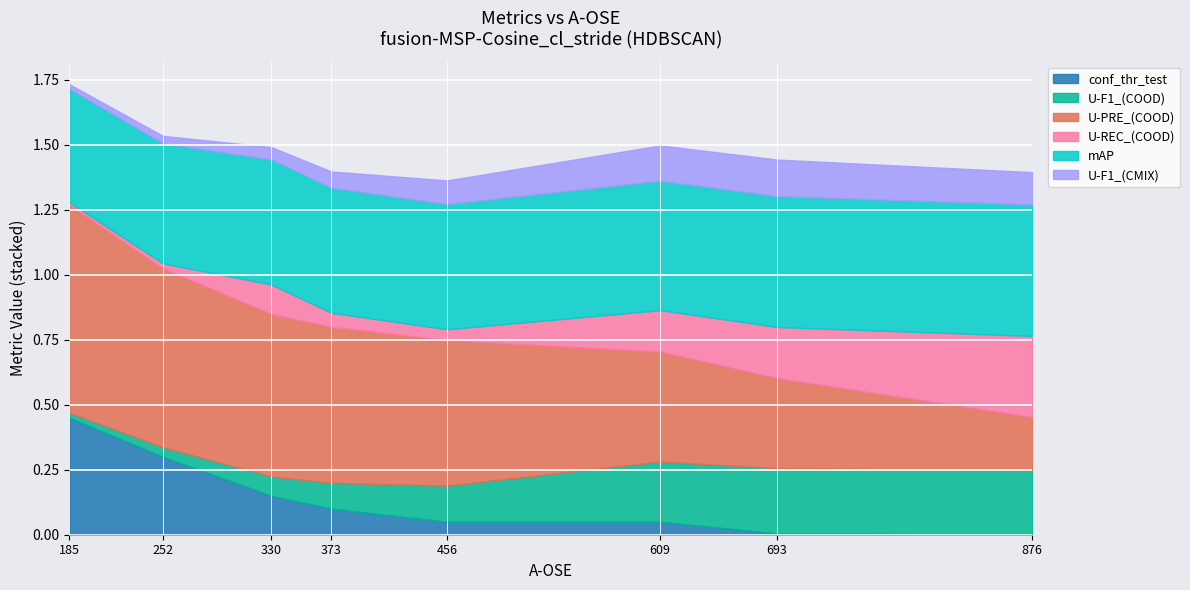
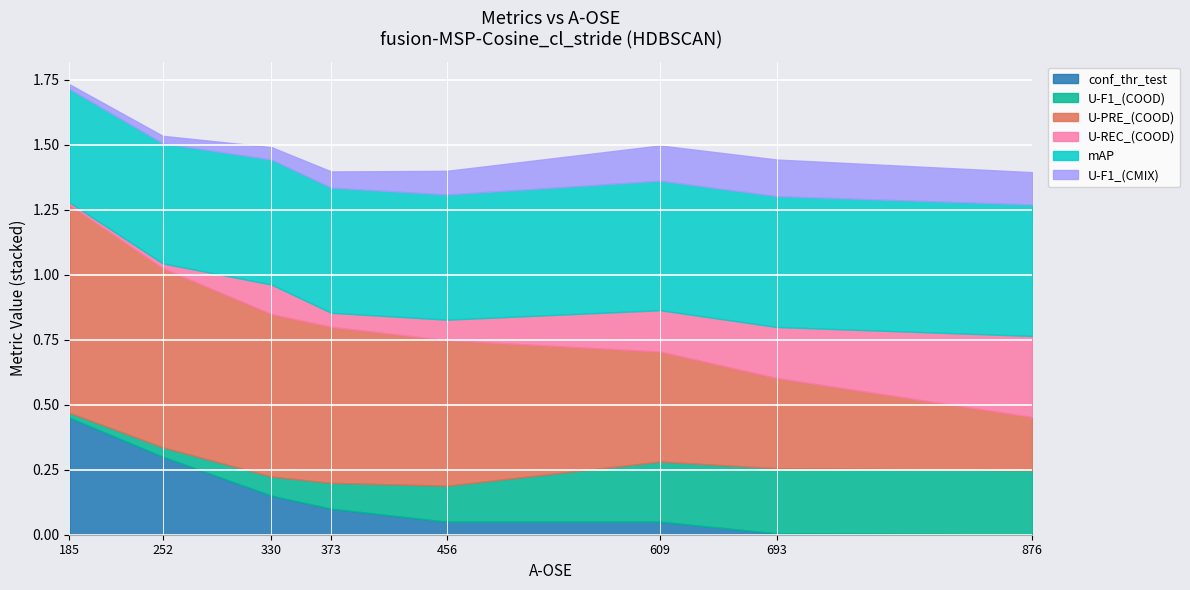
  {
    "conf_thr_test": {
      "185": 0.45,
      "252": 0.30,
      "330": 0.15,
      "373": 0.10,
      "456": 0.05,
      "609": 0.05
    },
    "U-PRE_(COOD)": {
      "252": 0.69,
      "330": 0.63,
      "373": 0.60,
      "456": 0.56,
      "609": 0.42,
      "693": 0.35,
      "876": 0.20
    },
    "U-REC_(COOD)": {
      "252": 0.02,
      "330": 0.11,
      "373": 0.05,
-     "456": 0.04,
+     "456": 0.08,
      "609": 0.16,
      "693": 0.20,
      "876": 0.31
    },
    "U-F1_(CMIX)": {
      "185": 0.02,
      "252": 0.03,
      "330": 0.05,
      "373": 0.06,
      "456": 0.09,
      "609": 0.14,
      "693": 0.14,
      "876": 0.12
    }
  }
